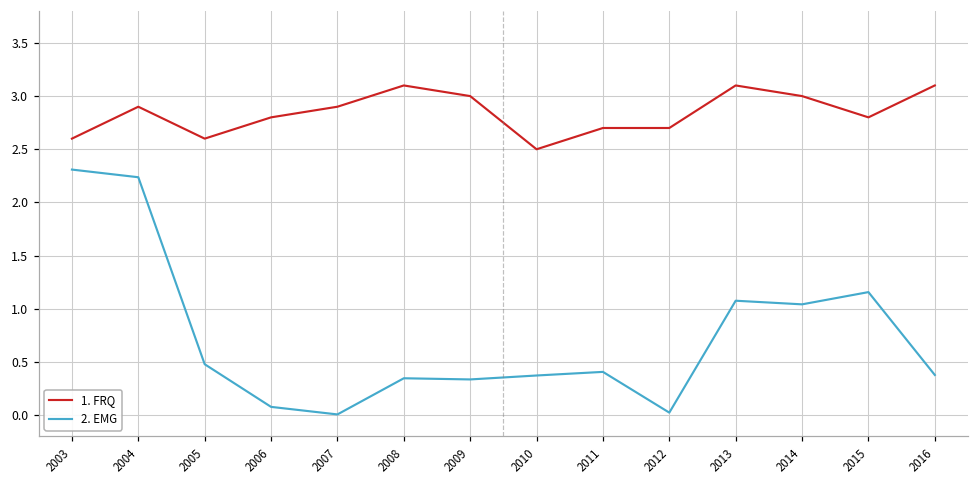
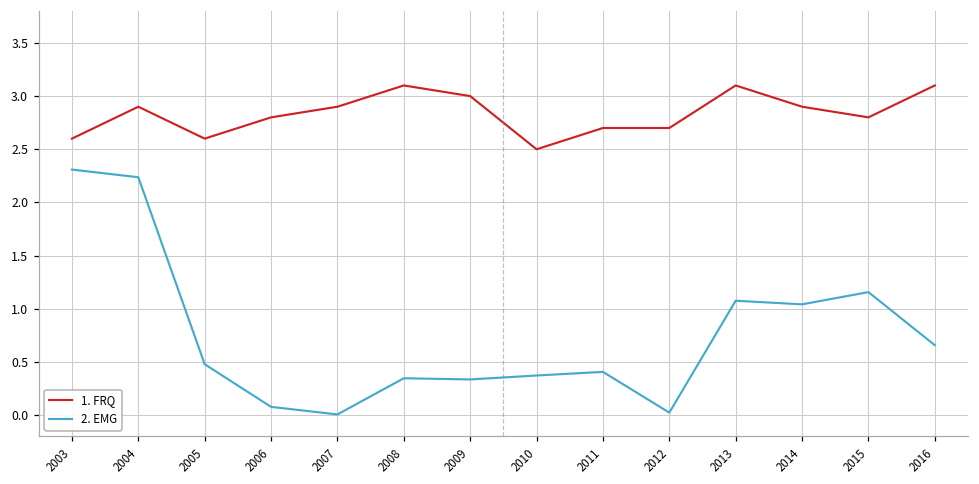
  {
    "1. FRQ": {
      "2003": 2.6,
      "2004": 2.9,
      "2005": 2.6,
      "2006": 2.8,
      "2007": 2.9,
      "2008": 3.1,
      "2009": 3.0,
      "2010": 2.5,
      "2011": 2.7,
      "2012": 2.7,
      "2013": 3.1,
-     "2014": 3.0,
+     "2014": 2.9,
      "2015": 2.8,
      "2016": 3.1
    },
    "2. EMG": {
      "2003": 2.3,
      "2004": 2.2,
      "2005": 0.5,
      "2006": 0.1,
      "2007": 0.0,
      "2008": 0.3,
      "2009": 0.3,
      "2010": 0.4,
      "2011": 0.4,
      "2012": 0.0,
      "2013": 1.1,
      "2014": 1.0,
      "2015": 1.2,
-     "2016": 0.4
+     "2016": 0.7
    }
  }
